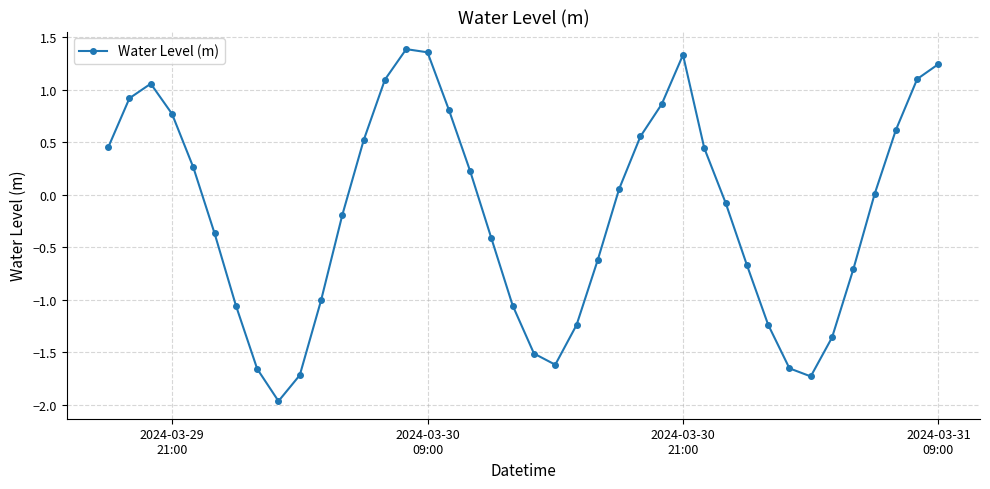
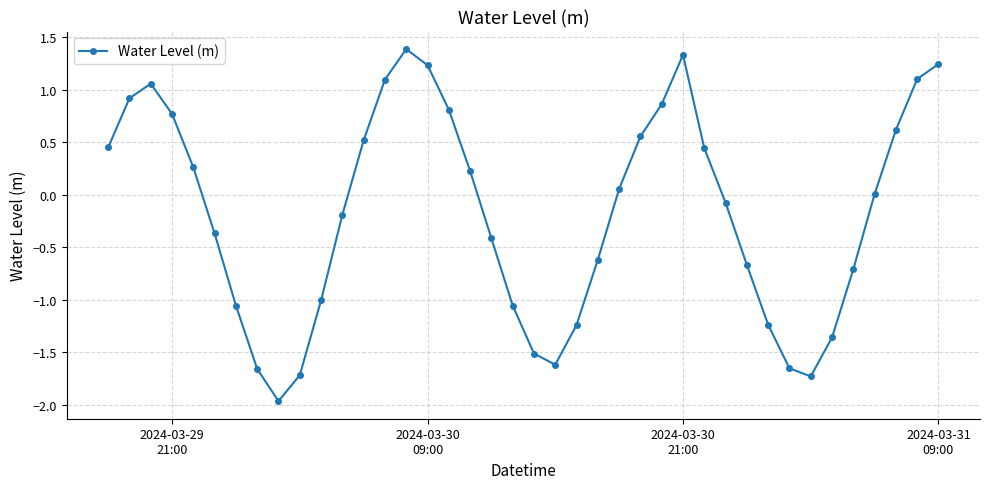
  {
    "2024-03-29 21:00": 0.77,
-   "2024-03-30 09:00": 1.36,
+   "2024-03-30 09:00": 1.23,
    "2024-03-30 21:00": 1.33,
    "2024-03-31 09:00": 1.25
  }
